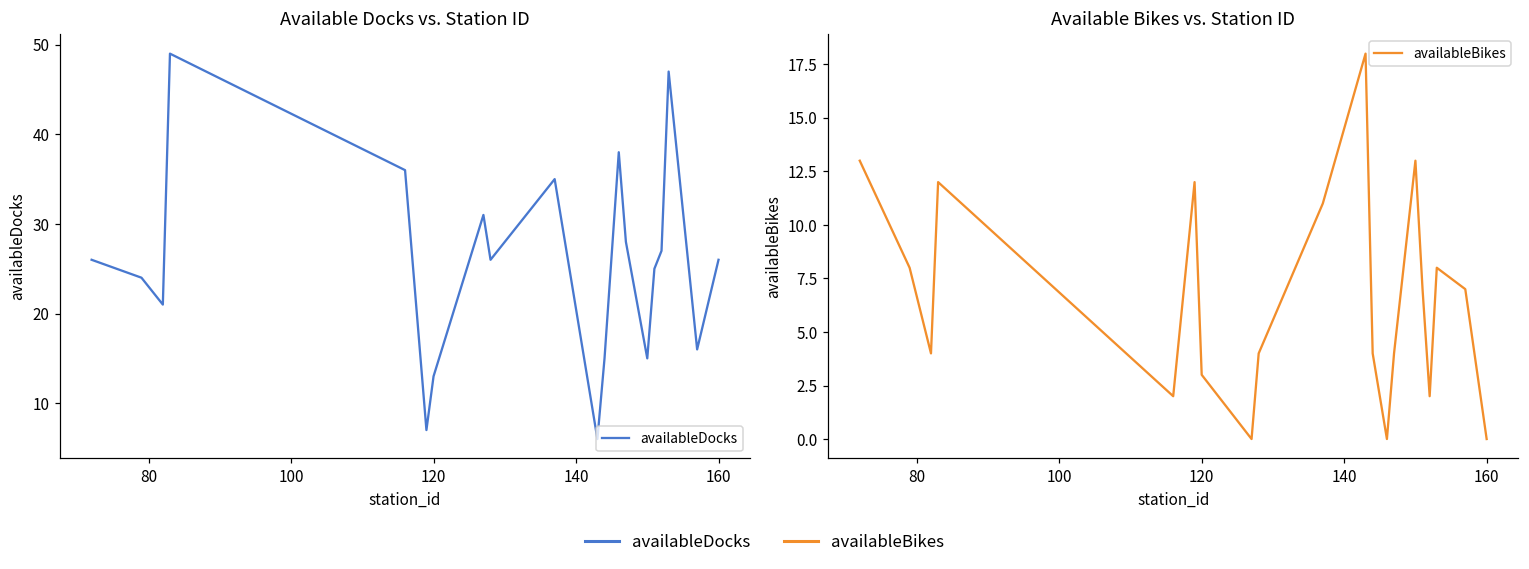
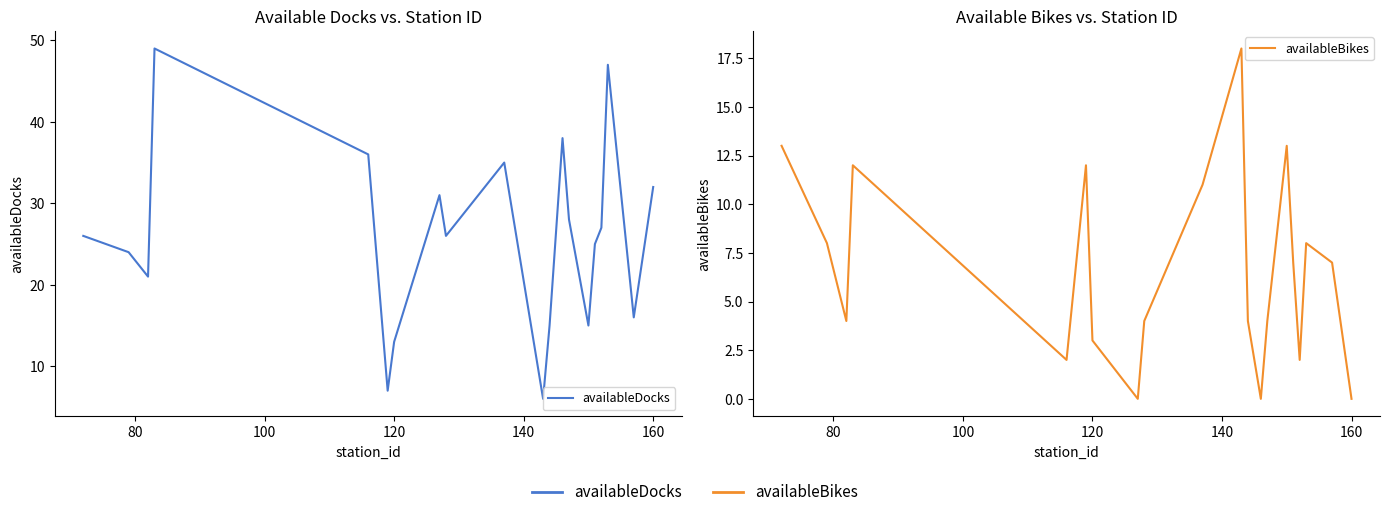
  {
    "Available Docks vs. Station ID": {
      "120": 13,
-     "160": 26
+     "160": 32
    },
    "Available Bikes vs. Station ID": {
      "120": 3.0,
      "160": 0.0
    }
  }
